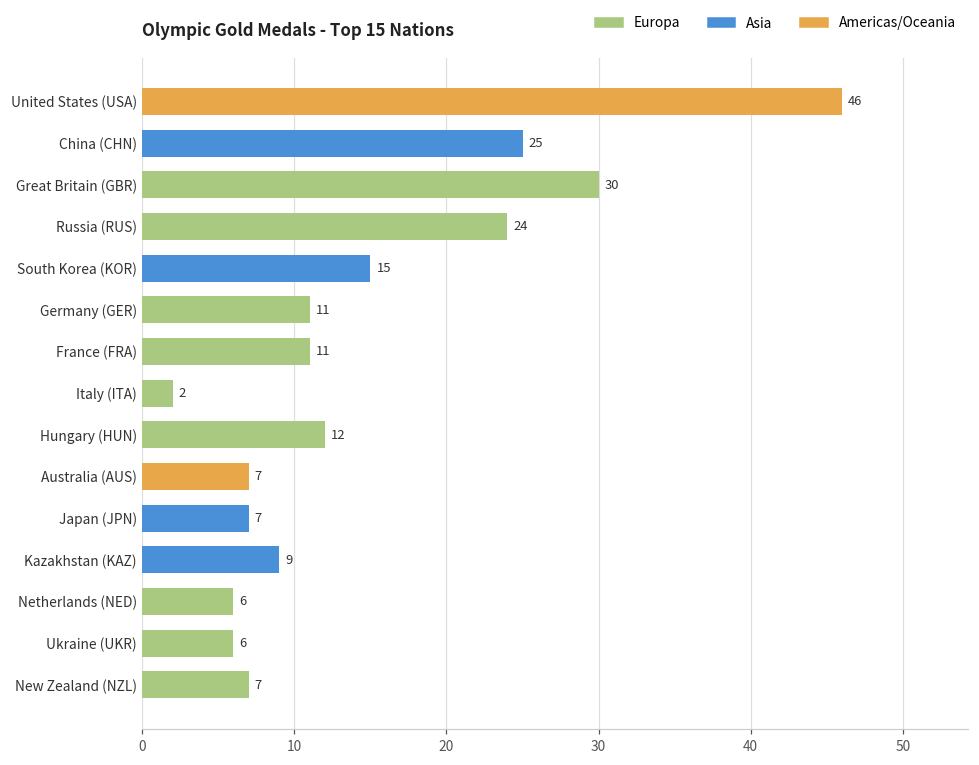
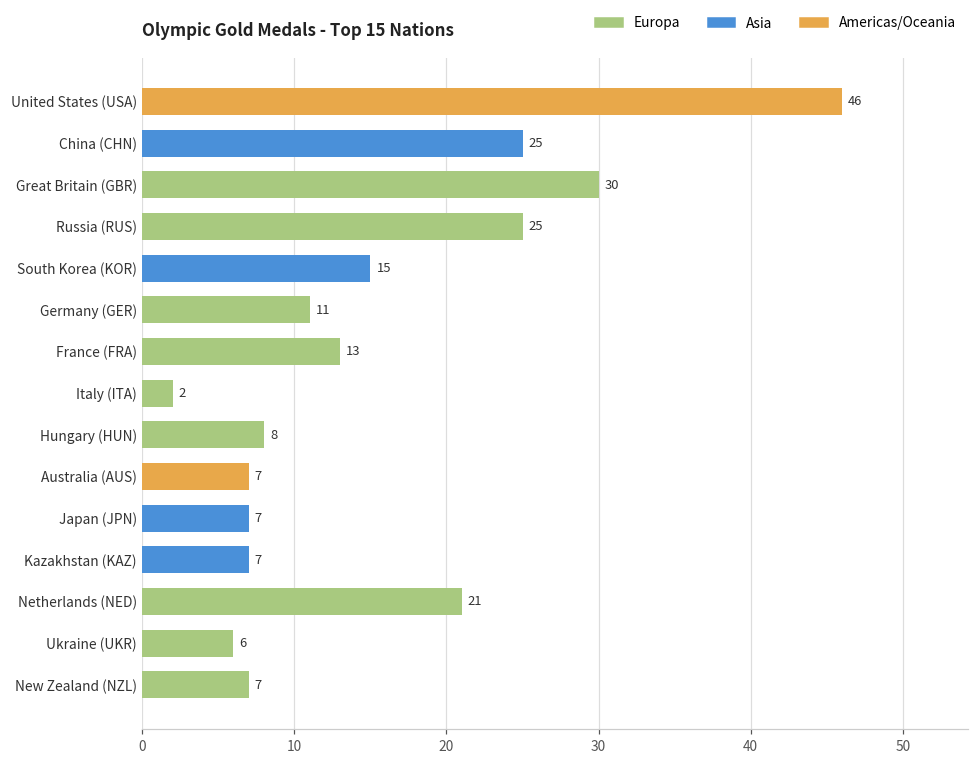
  {
    "United States (USA)": 46,
    "China (CHN)": 25,
    "Great Britain (GBR)": 30,
-   "Russia (RUS)": 24,
+   "Russia (RUS)": 25,
    "South Korea (KOR)": 15,
    "Germany (GER)": 11,
-   "France (FRA)": 11,
+   "France (FRA)": 13,
    "Italy (ITA)": 2,
-   "Hungary (HUN)": 12,
+   "Hungary (HUN)": 8,
    "Australia (AUS)": 7,
    "Japan (JPN)": 7,
-   "Kazakhstan (KAZ)": 9,
-   "Netherlands (NED)": 6,
+   "Kazakhstan (KAZ)": 7,
+   "Netherlands (NED)": 21,
    "Ukraine (UKR)": 6,
    "New Zealand (NZL)": 7
  }
